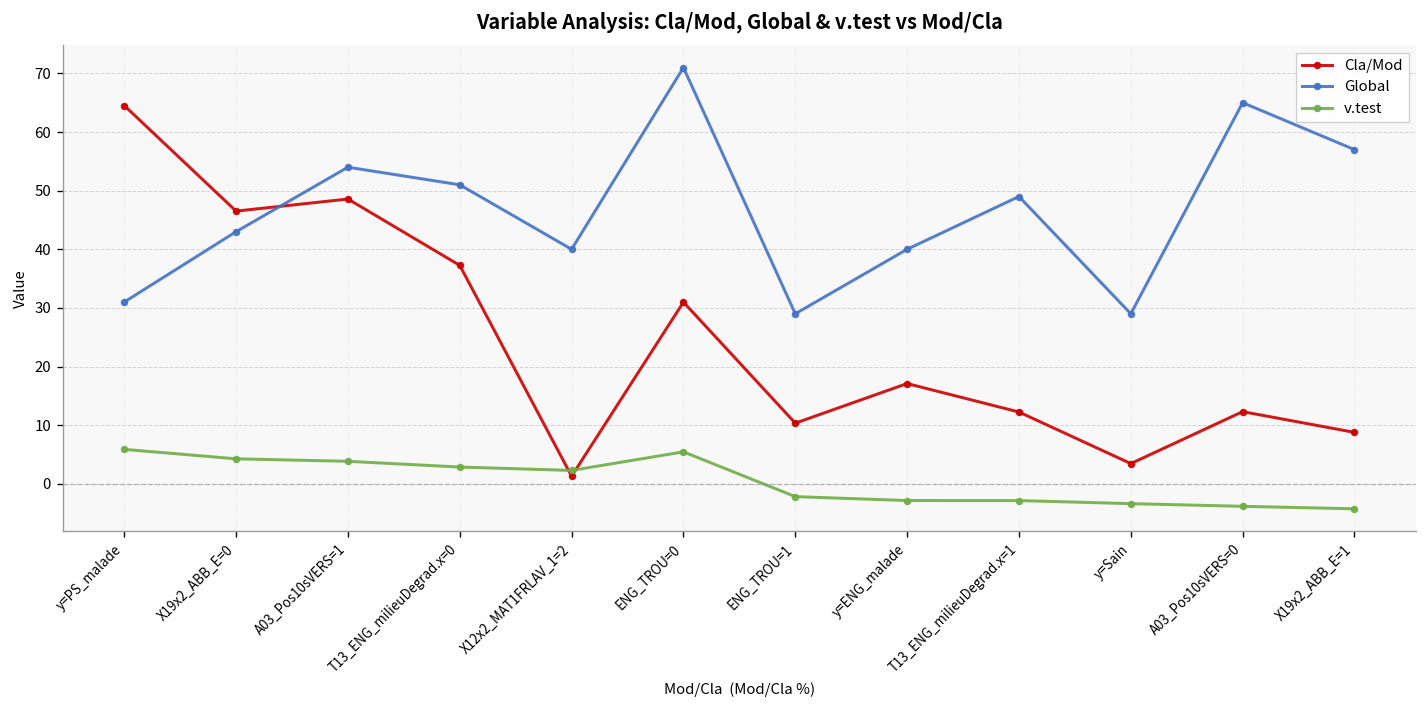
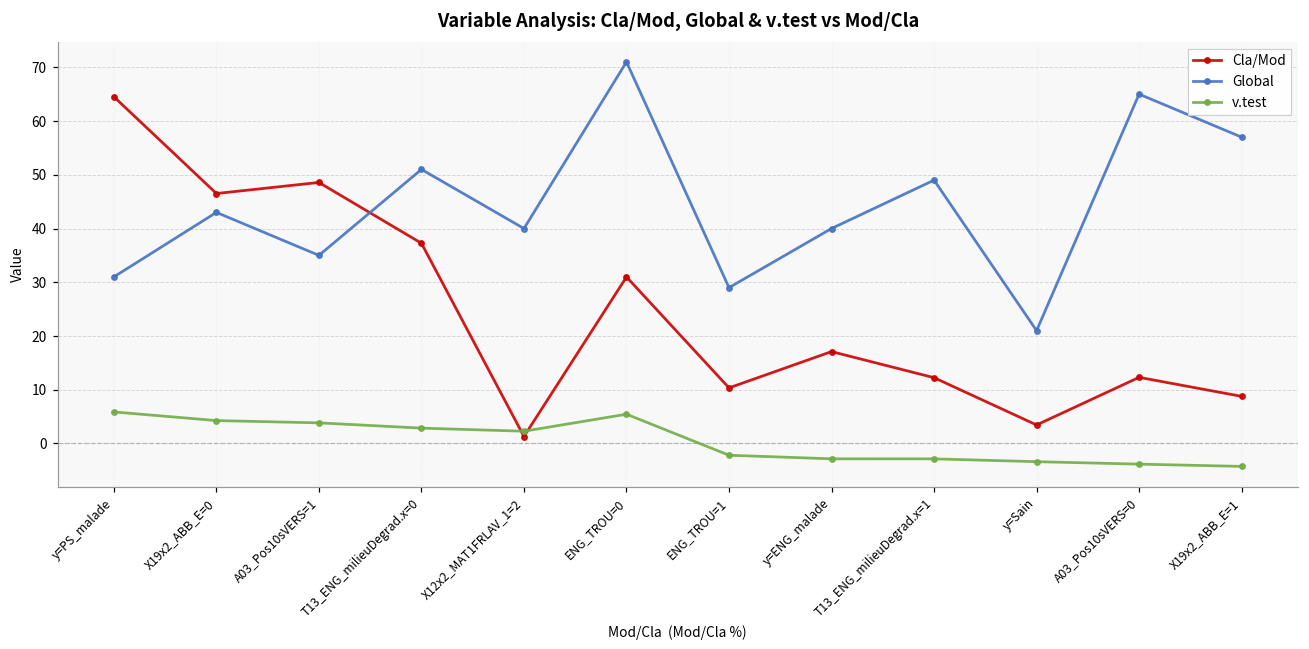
  {
    "Cla/Mod": {
      "y=PS_malade": 65,
      "X19x2_ABB_E=0": 47,
      "A03_Pos10sVERS=1": 49,
      "T13_ENG_milieuDegrad.x=0": 37,
      "X12x2_MAT1FRLAV_1=2": 1,
      "ENG_TROU=0": 31,
      "ENG_TROU=1": 10,
      "y=ENG_malade": 17,
      "T13_ENG_milieuDegrad.x=1": 12,
      "y=Sain": 3,
      "A03_Pos10sVERS=0": 12,
      "X19x2_ABB_E=1": 9
    },
    "Global": {
      "y=PS_malade": 31,
      "X19x2_ABB_E=0": 43,
-     "A03_Pos10sVERS=1": 54,
+     "A03_Pos10sVERS=1": 35,
      "T13_ENG_milieuDegrad.x=0": 51,
      "X12x2_MAT1FRLAV_1=2": 40,
      "ENG_TROU=0": 71,
      "ENG_TROU=1": 29,
      "y=ENG_malade": 40,
      "T13_ENG_milieuDegrad.x=1": 49,
-     "y=Sain": 29,
+     "y=Sain": 21,
      "A03_Pos10sVERS=0": 65,
      "X19x2_ABB_E=1": 57
    },
    "v.test": {
      "y=PS_malade": 6,
      "X19x2_ABB_E=0": 4,
      "A03_Pos10sVERS=1": 4,
      "T13_ENG_milieuDegrad.x=0": 3,
      "X12x2_MAT1FRLAV_1=2": 2,
      "ENG_TROU=0": 5,
      "ENG_TROU=1": -2,
      "y=ENG_malade": -3,
      "T13_ENG_milieuDegrad.x=1": -3,
      "y=Sain": -3,
      "A03_Pos10sVERS=0": -4,
      "X19x2_ABB_E=1": -4
    }
  }
